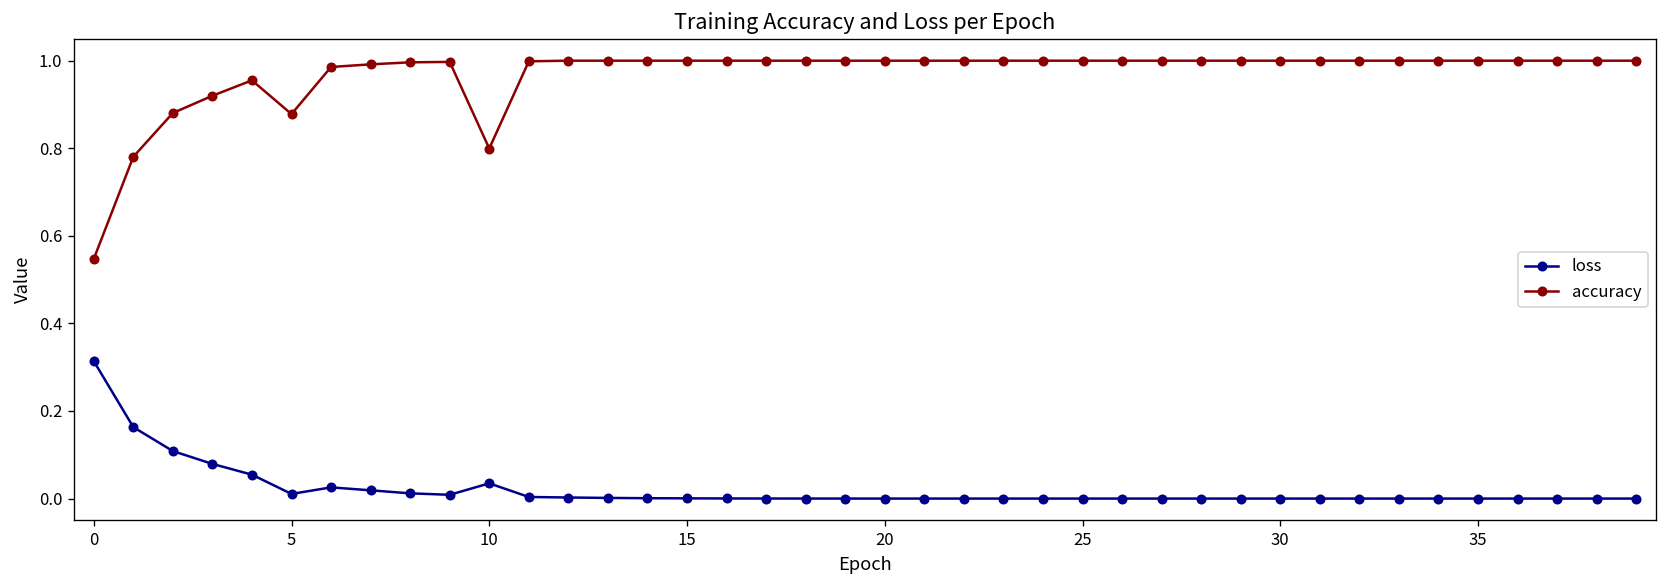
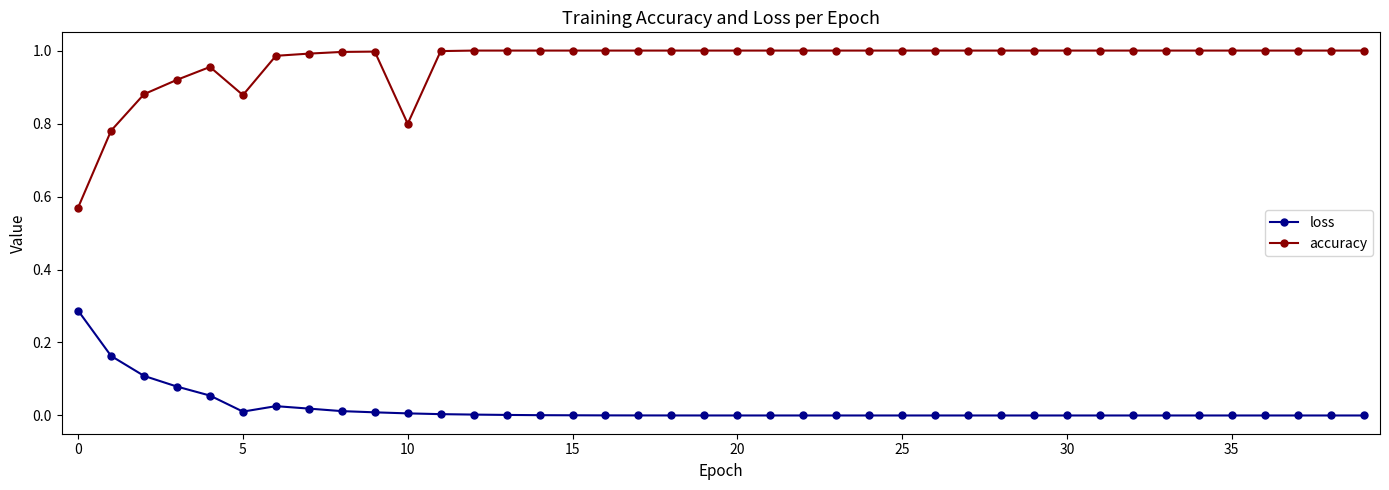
  {
    "loss": {
-     "0": 0.31,
+     "0": 0.29,
      "5": 0.01,
-     "10": 0.03,
+     "10": 0.01,
      "15": 0.00,
      "20": 0.00,
      "25": 0.00,
      "30": 0.00,
      "35": 0.00
    },
    "accuracy": {
-     "0": 0.55,
+     "0": 0.57,
      "5": 0.88,
      "10": 0.80,
      "15": 1.00,
      "20": 1.00,
      "25": 1.00,
      "30": 1.00,
      "35": 1.00
    }
  }
